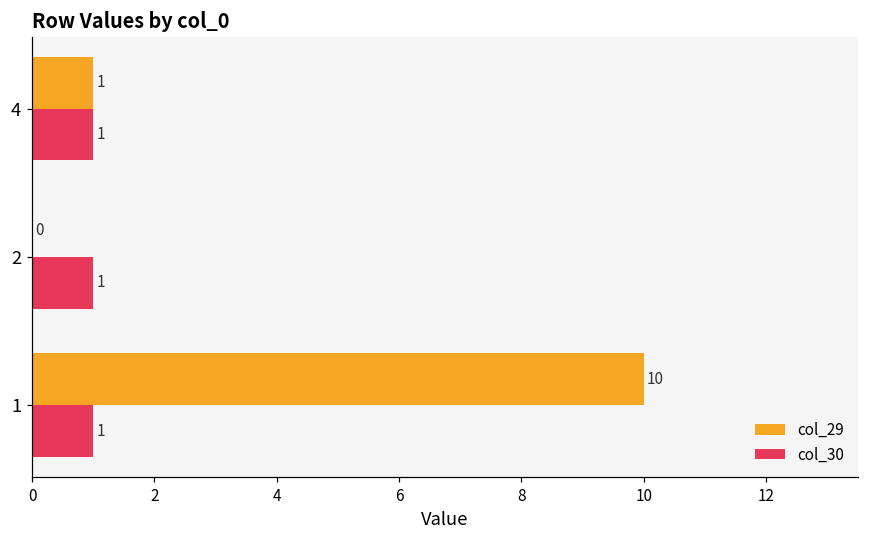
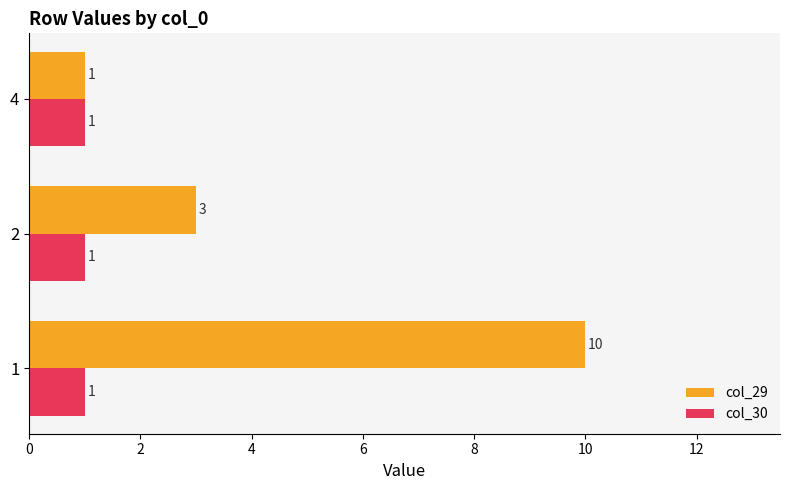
  {
    "col_29": {
      "4": 1,
-     "2": 0,
+     "2": 3,
      "1": 10
    },
    "col_30": {
      "4": 1,
      "2": 1,
      "1": 1
    }
  }
